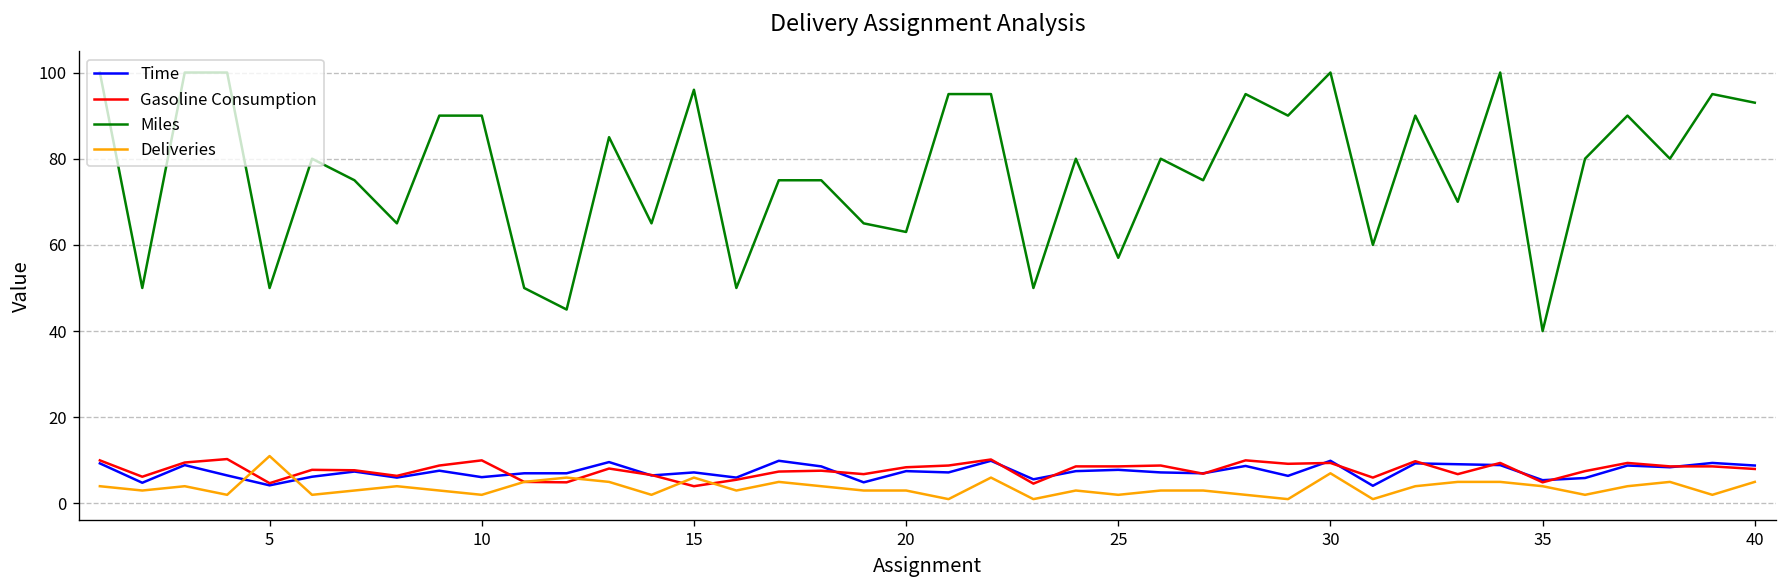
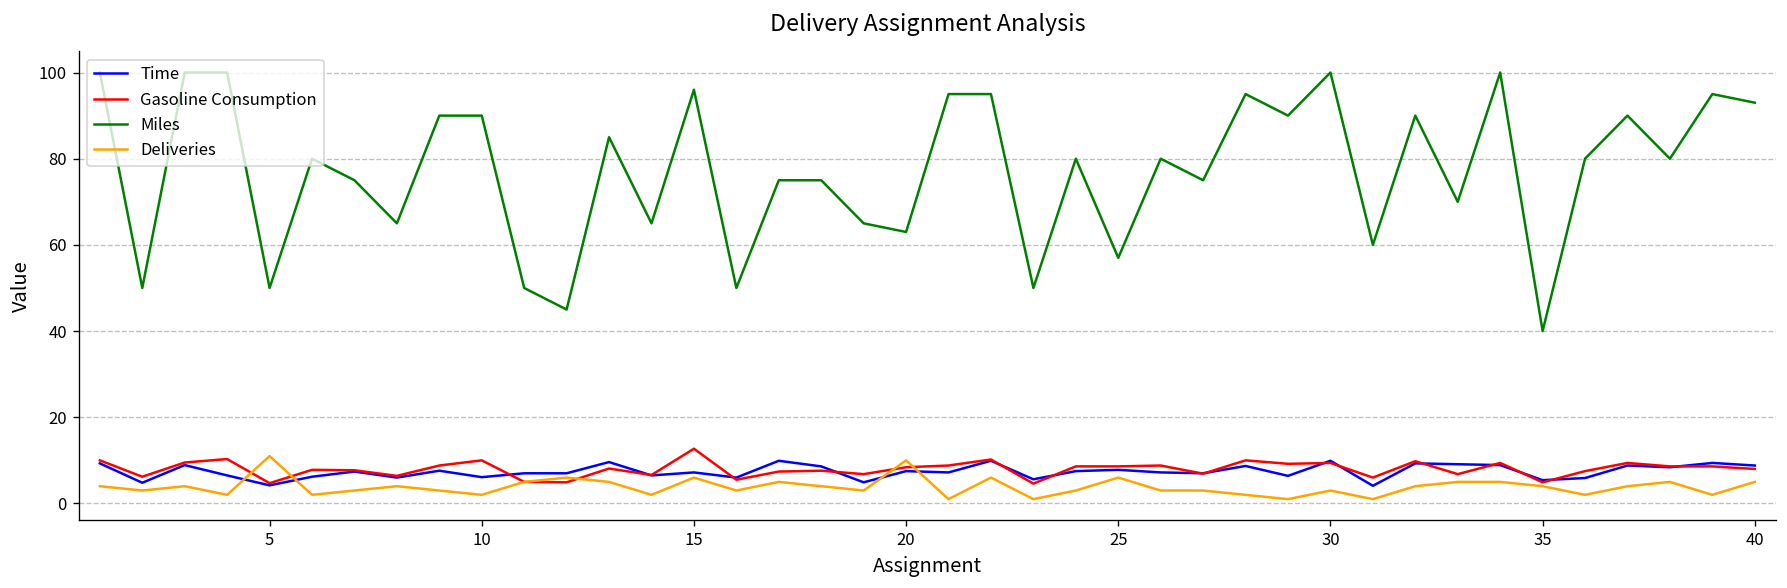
  {
    "Time": {
      "10": 6,
      "15": 7,
      "20": 8,
      "25": 8,
      "40": 9
    },
    "Gasoline Consumption": {
      "10": 10,
-     "15": 4,
+     "15": 13,
      "20": 8,
      "25": 9,
      "40": 8
    },
    "Miles": {
      "5": 50,
      "10": 90,
      "15": 96,
      "20": 63,
      "25": 57,
      "30": 100,
      "35": 40,
      "40": 93
    },
    "Deliveries": {
      "5": 11,
      "10": 2,
      "15": 6,
-     "20": 3,
-     "25": 2,
-     "30": 7,
+     "20": 10,
+     "25": 6,
+     "30": 3,
      "35": 4,
      "40": 5
    }
  }
